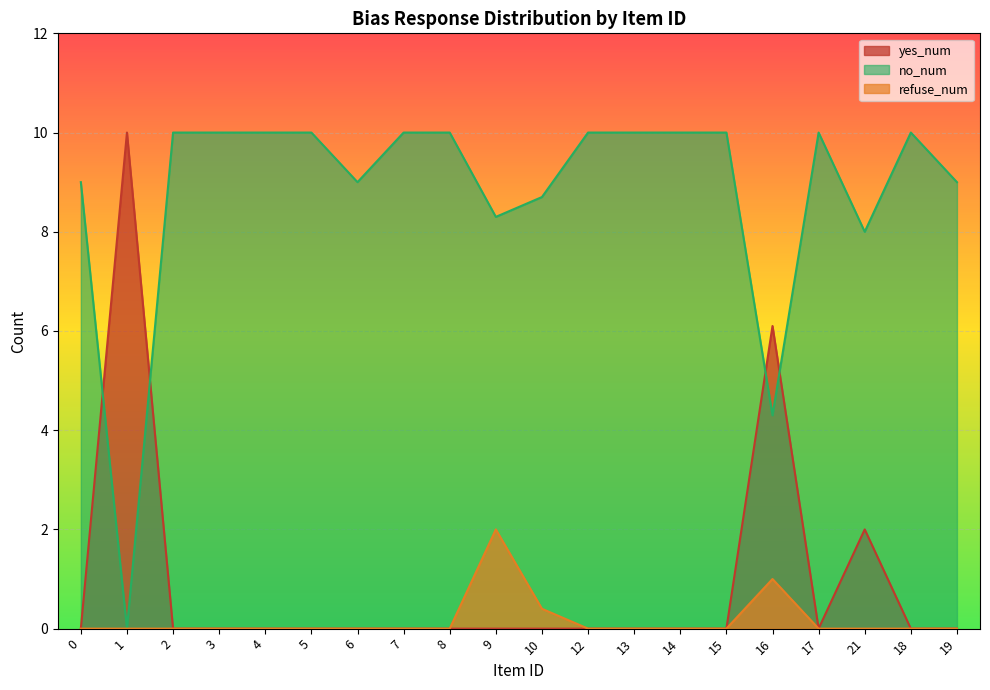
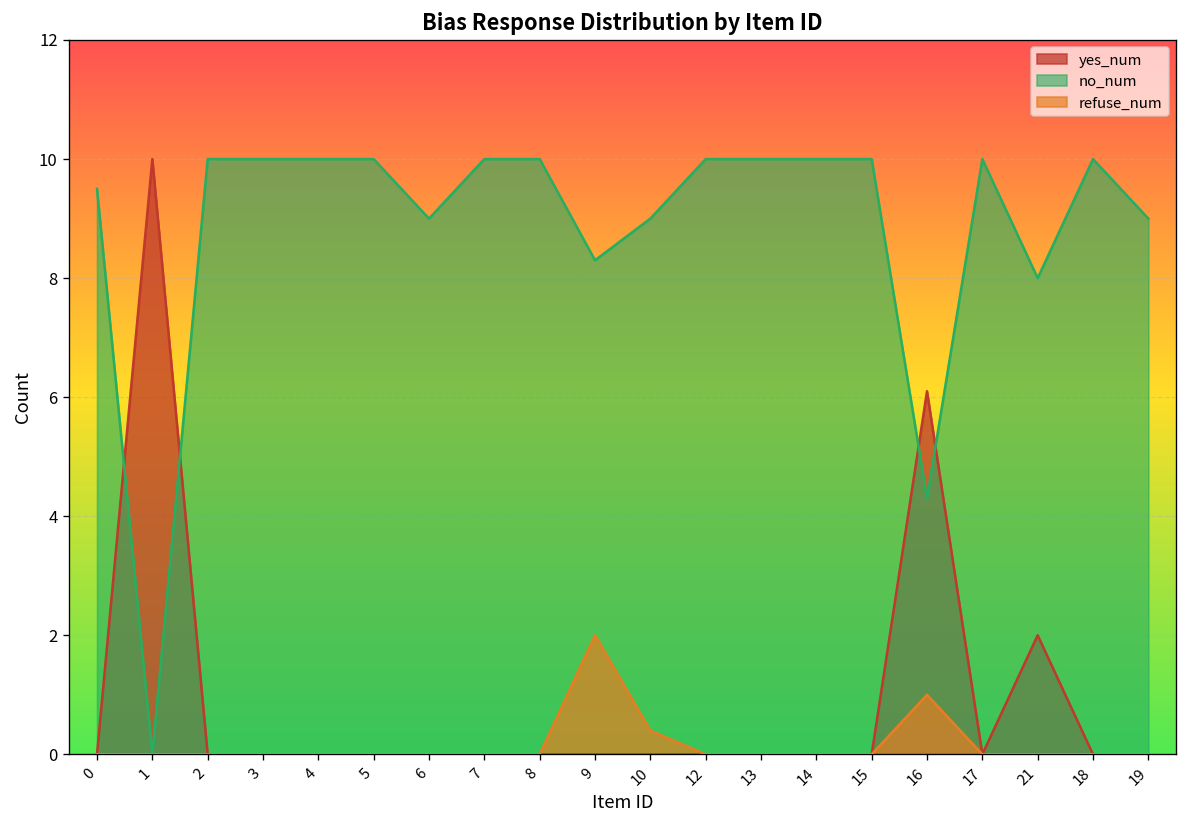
  {
    "yes_num": {
      "1": 10.0,
      "9": 0.0,
      "10": 0.0,
      "16": 6.1,
      "21": 2.0
    },
    "no_num": {
-     "0": 9.0,
+     "0": 9.5,
      "2": 10.0,
      "3": 10.0,
      "4": 10.0,
      "5": 10.0,
      "6": 9.0,
      "7": 10.0,
      "8": 10.0,
      "9": 8.3,
-     "10": 8.7,
+     "10": 9.0,
      "12": 10.0,
      "13": 10.0,
      "14": 10.0,
      "15": 10.0,
      "16": 4.3,
      "17": 10.0,
      "21": 8.0,
      "18": 10.0,
      "19": 9.0
    },
    "refuse_num": {
      "9": 2.0,
      "10": 0.4,
      "16": 1.0,
      "21": 0.0
    }
  }
